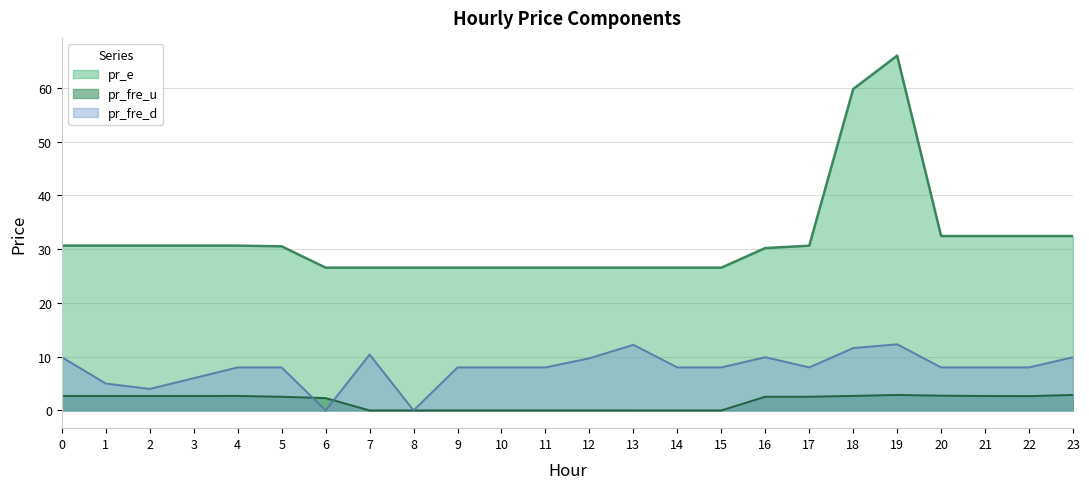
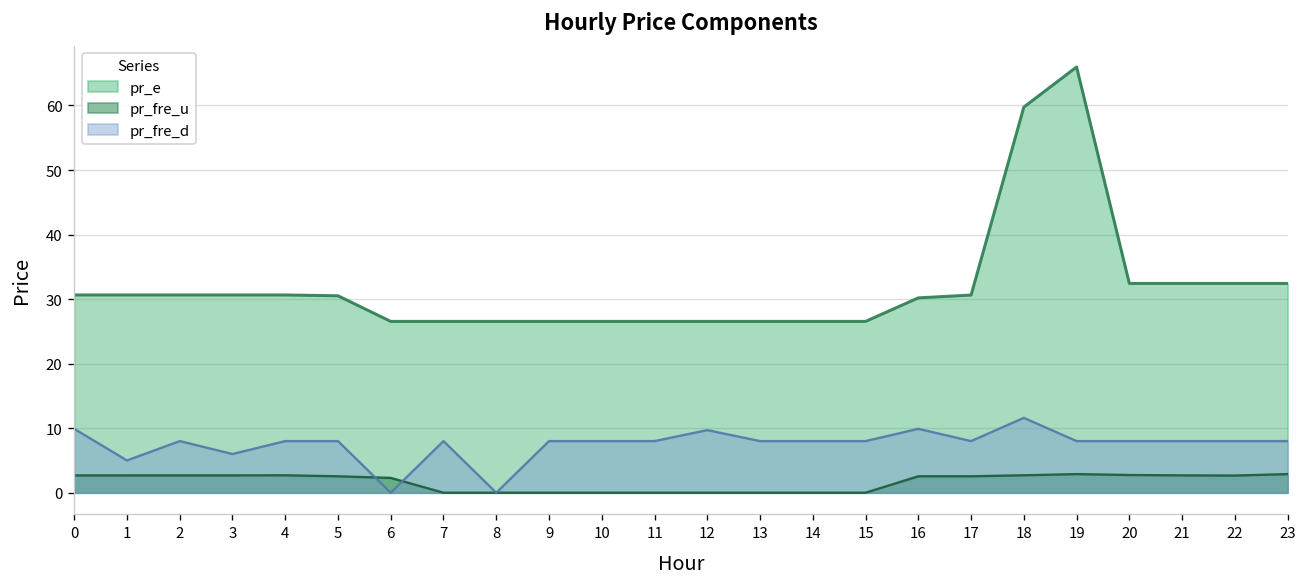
  {
    "pr_fre_d": {
      "0": 10,
      "1": 5,
-     "2": 4,
+     "2": 8,
      "3": 6,
      "4": 8,
      "5": 8,
      "6": 0,
-     "7": 10,
+     "7": 8,
      "9": 8,
      "10": 8,
      "11": 8,
      "12": 10,
-     "13": 12,
+     "13": 8,
      "14": 8,
      "15": 8,
      "16": 10,
      "17": 8,
      "18": 12,
-     "19": 12,
+     "19": 8,
      "20": 8,
      "21": 8,
      "22": 8,
-     "23": 10
+     "23": 8
    }
  }
